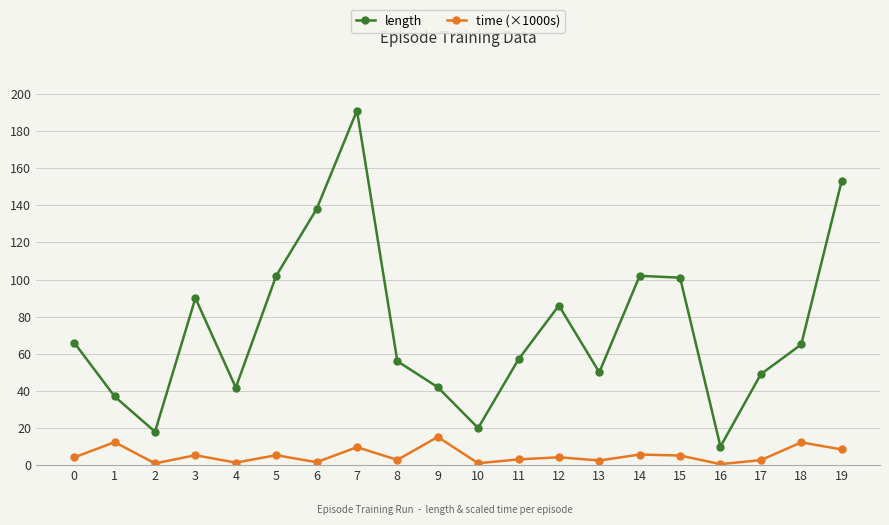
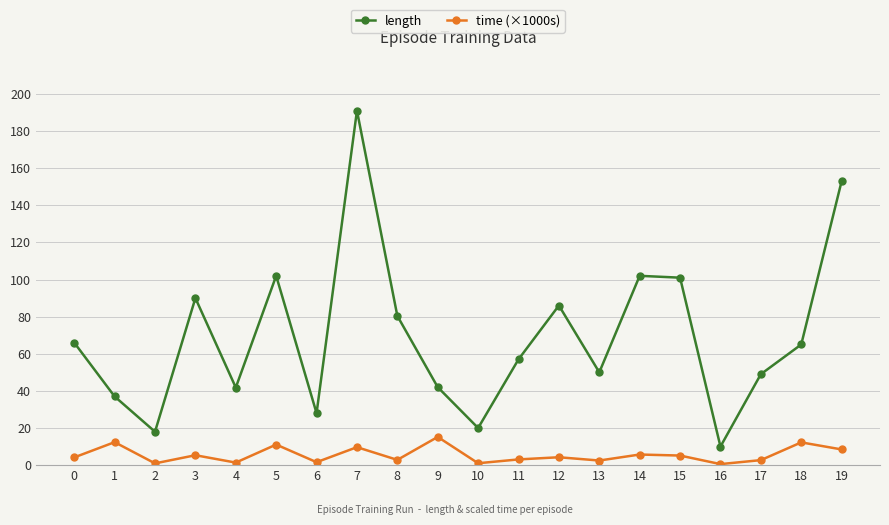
  {
    "length": {
      "0": 66,
      "1": 37,
      "2": 18,
      "3": 90,
      "4": 42,
      "5": 102,
-     "6": 138,
+     "6": 28,
      "7": 191,
-     "8": 56,
+     "8": 80,
      "9": 42,
      "10": 20,
      "11": 57,
      "12": 86,
      "13": 50,
      "14": 102,
      "15": 101,
      "16": 10,
      "17": 49,
      "18": 65,
      "19": 153
    },
    "time (×1000s)": {
      "0": 4,
      "1": 12,
      "2": 1,
      "3": 5,
      "4": 1,
-     "5": 5,
+     "5": 11,
      "6": 2,
      "7": 10,
      "8": 3,
      "9": 15,
      "10": 1,
      "11": 3,
      "12": 4,
      "13": 2,
      "14": 6,
      "15": 5,
      "16": 1,
      "17": 3,
      "18": 12,
      "19": 8
    }
  }
